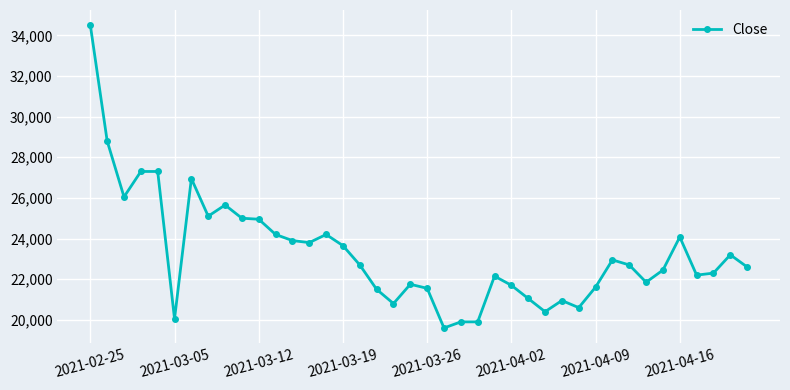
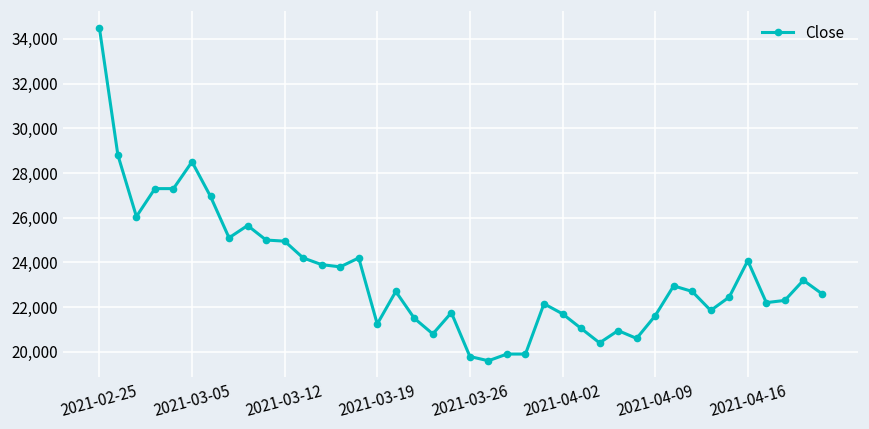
  {
    "2021-02-25": "34,500",
-   "2021-03-05": "20,000",
+   "2021-03-05": "28,500",
    "2021-03-12": "25,000",
-   "2021-03-19": "23,700",
-   "2021-03-26": "21,600",
+   "2021-03-19": "21,200",
+   "2021-03-26": "19,800",
    "2021-04-02": "21,700",
    "2021-04-09": "21,600",
    "2021-04-16": "24,100"
  }
